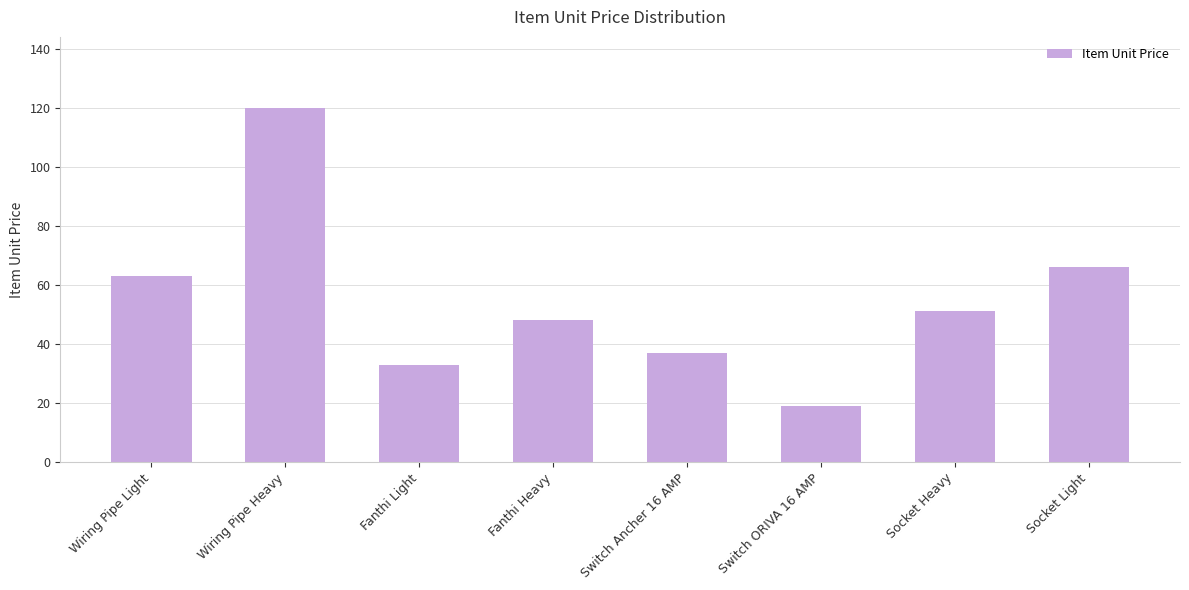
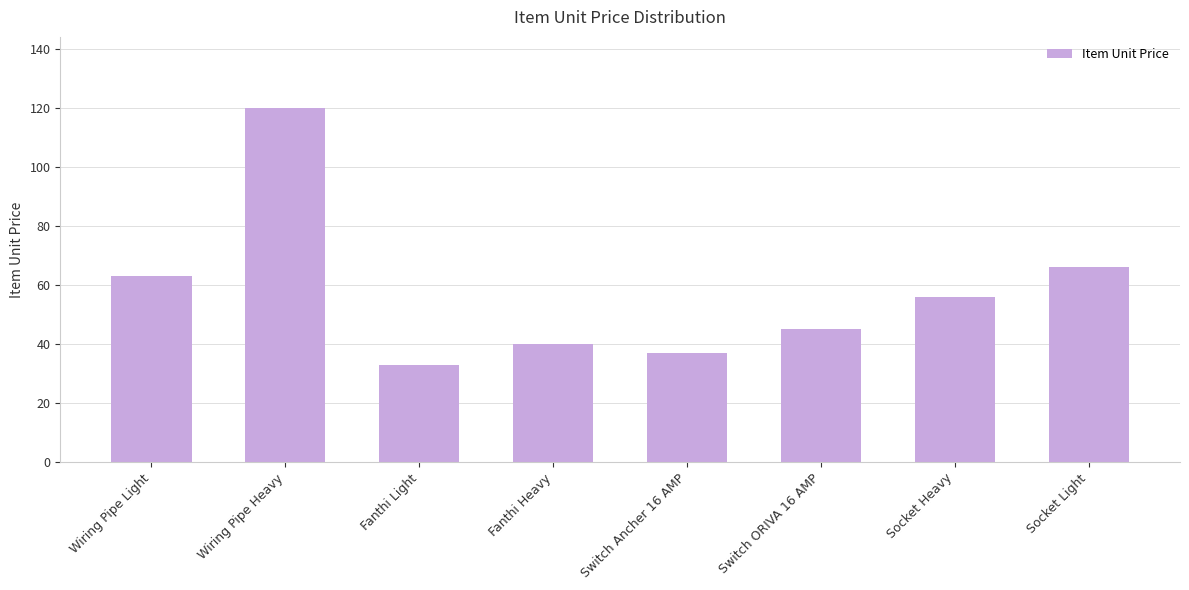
  {
    "Wiring Pipe Light": 63,
    "Wiring Pipe Heavy": 120,
    "Fanthi Light": 33,
-   "Fanthi Heavy": 48,
+   "Fanthi Heavy": 40,
    "Switch Ancher 16 AMP": 37,
-   "Switch ORIVA 16 AMP": 19,
-   "Socket Heavy": 51,
+   "Switch ORIVA 16 AMP": 45,
+   "Socket Heavy": 56,
    "Socket Light": 66
  }
